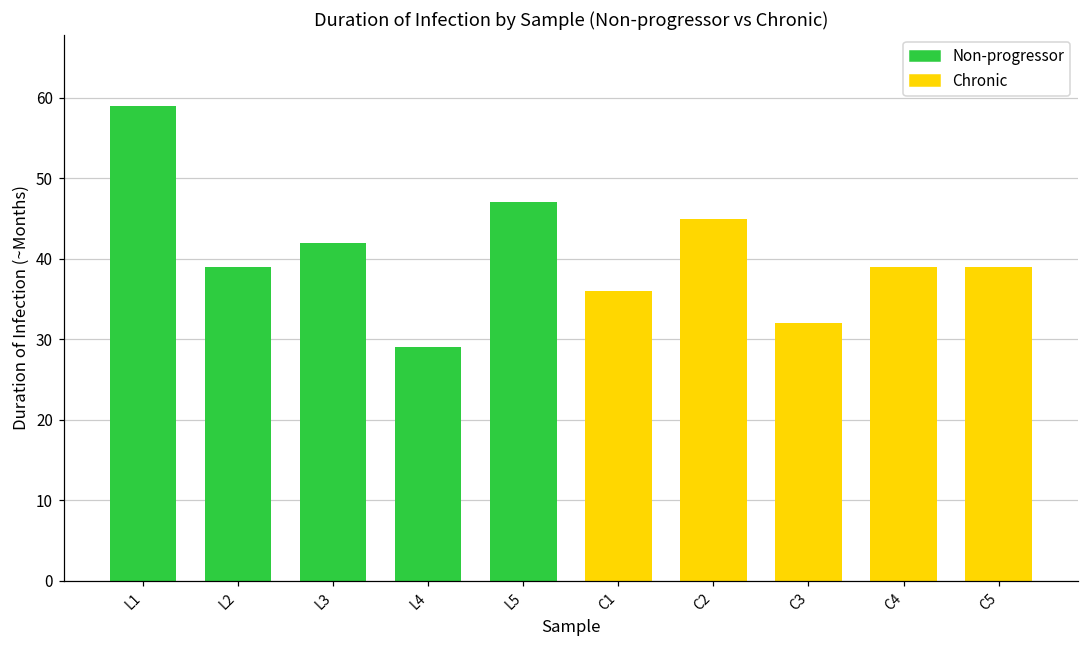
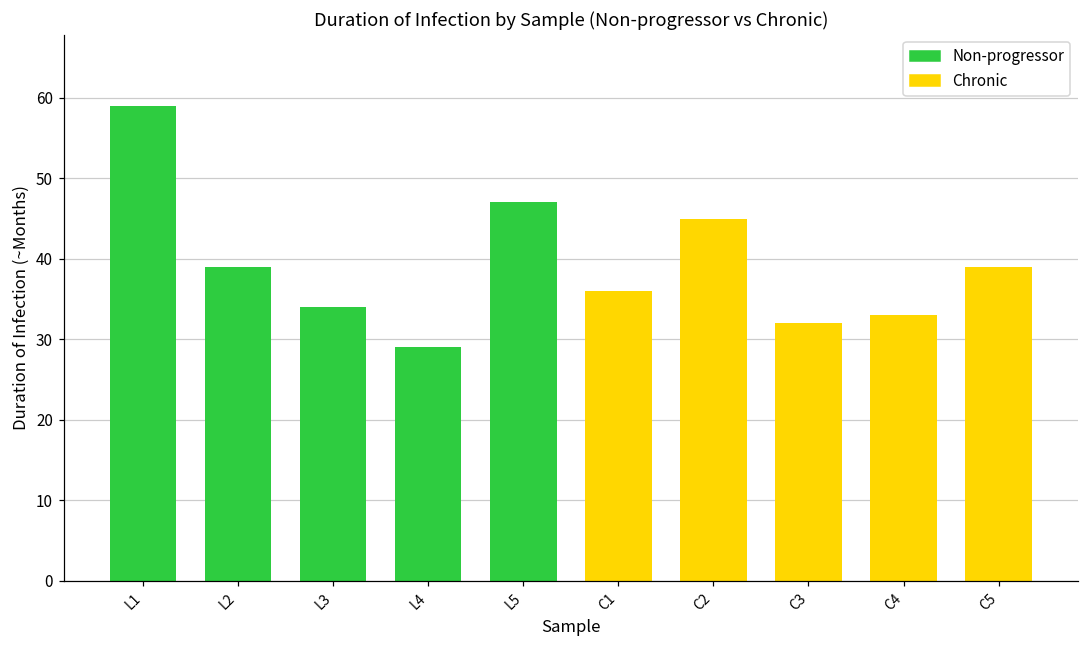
  {
    "L1": 59,
    "L2": 39,
-   "L3": 42,
+   "L3": 34,
    "L4": 29,
    "L5": 47,
    "C1": 36,
    "C2": 45,
    "C3": 32,
-   "C4": 39,
+   "C4": 33,
    "C5": 39
  }
